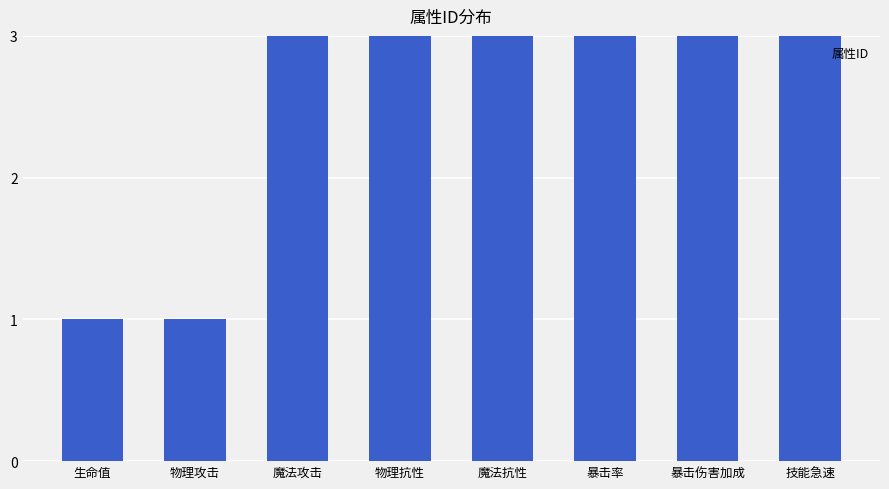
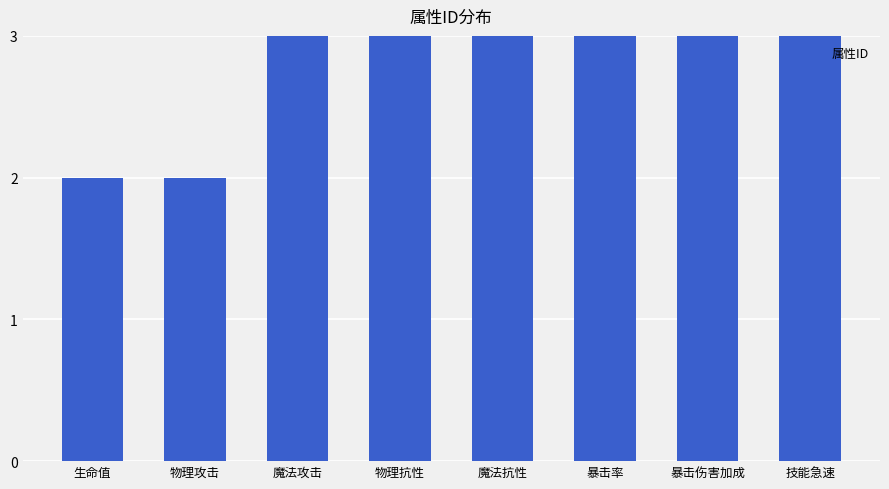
  {
-   "生命值": 1,
-   "物理攻击": 1,
+   "生命值": 2,
+   "物理攻击": 2,
    "魔法攻击": 3
  }
